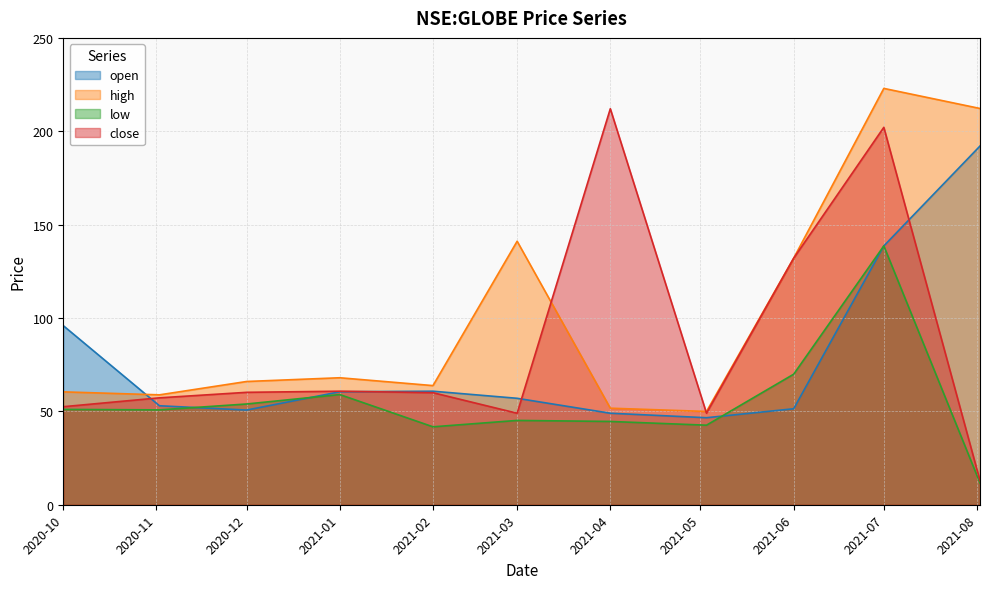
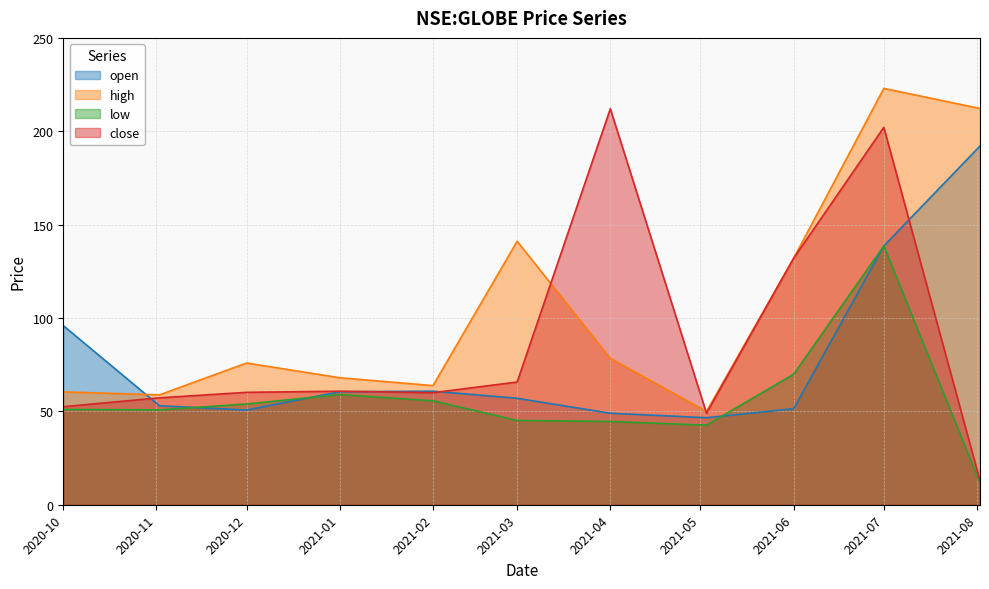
  {
    "open": {
      "2020-10": 96,
      "2020-12": 51,
      "2021-03": 57,
      "2021-04": 49,
      "2021-06": 51
    },
    "high": {
      "2020-10": 60,
-     "2020-12": 66,
+     "2020-12": 76,
      "2021-01": 68,
      "2021-02": 64,
      "2021-03": 141,
-     "2021-04": 52,
+     "2021-04": 78,
      "2021-07": 223
    },
    "low": {
      "2020-10": 51,
      "2020-12": 54,
      "2021-01": 59,
-     "2021-02": 42,
+     "2021-02": 56,
      "2021-03": 45,
      "2021-04": 45,
      "2021-06": 70
    },
    "close": {
      "2020-10": 53,
      "2020-12": 60,
-     "2021-03": 49,
+     "2021-03": 66,
      "2021-04": 212,
      "2021-07": 202
    }
  }
